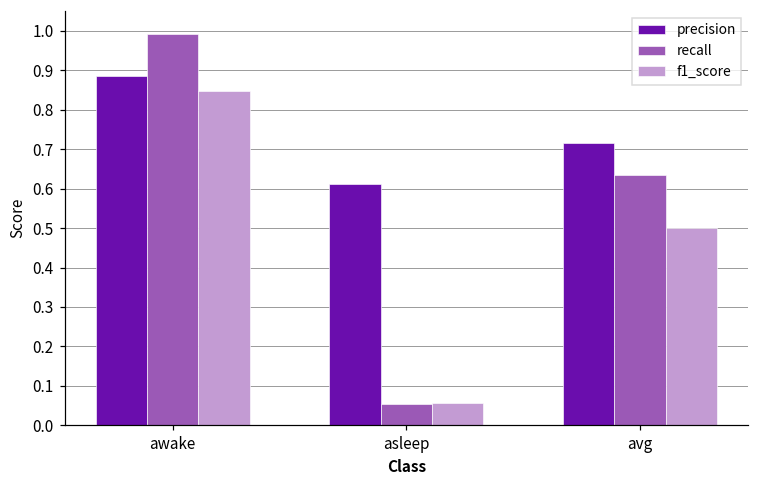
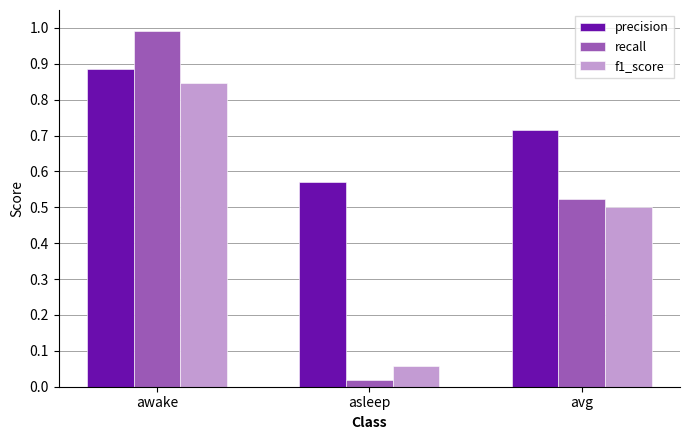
  {
    "precision": {
      "awake": 0.89,
-     "asleep": 0.61,
+     "asleep": 0.57,
      "avg": 0.72
    },
    "recall": {
      "awake": 0.99,
-     "asleep": 0.05,
-     "avg": 0.63
+     "asleep": 0.02,
+     "avg": 0.52
    },
    "f1_score": {
      "awake": 0.85,
      "asleep": 0.06,
      "avg": 0.50
    }
  }
